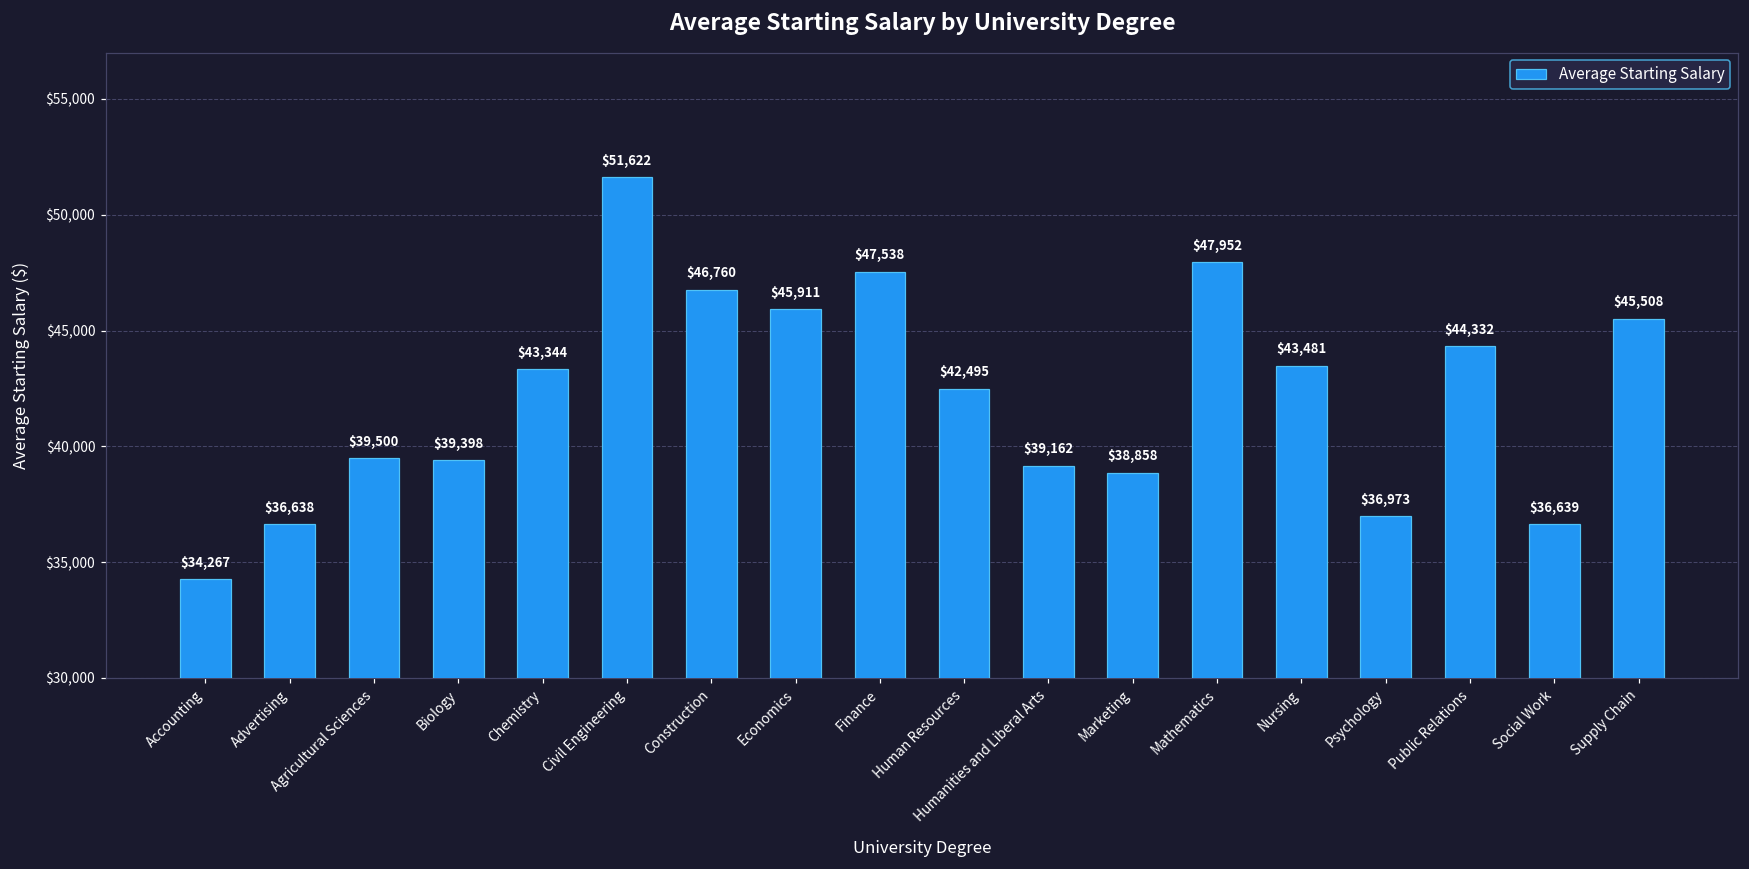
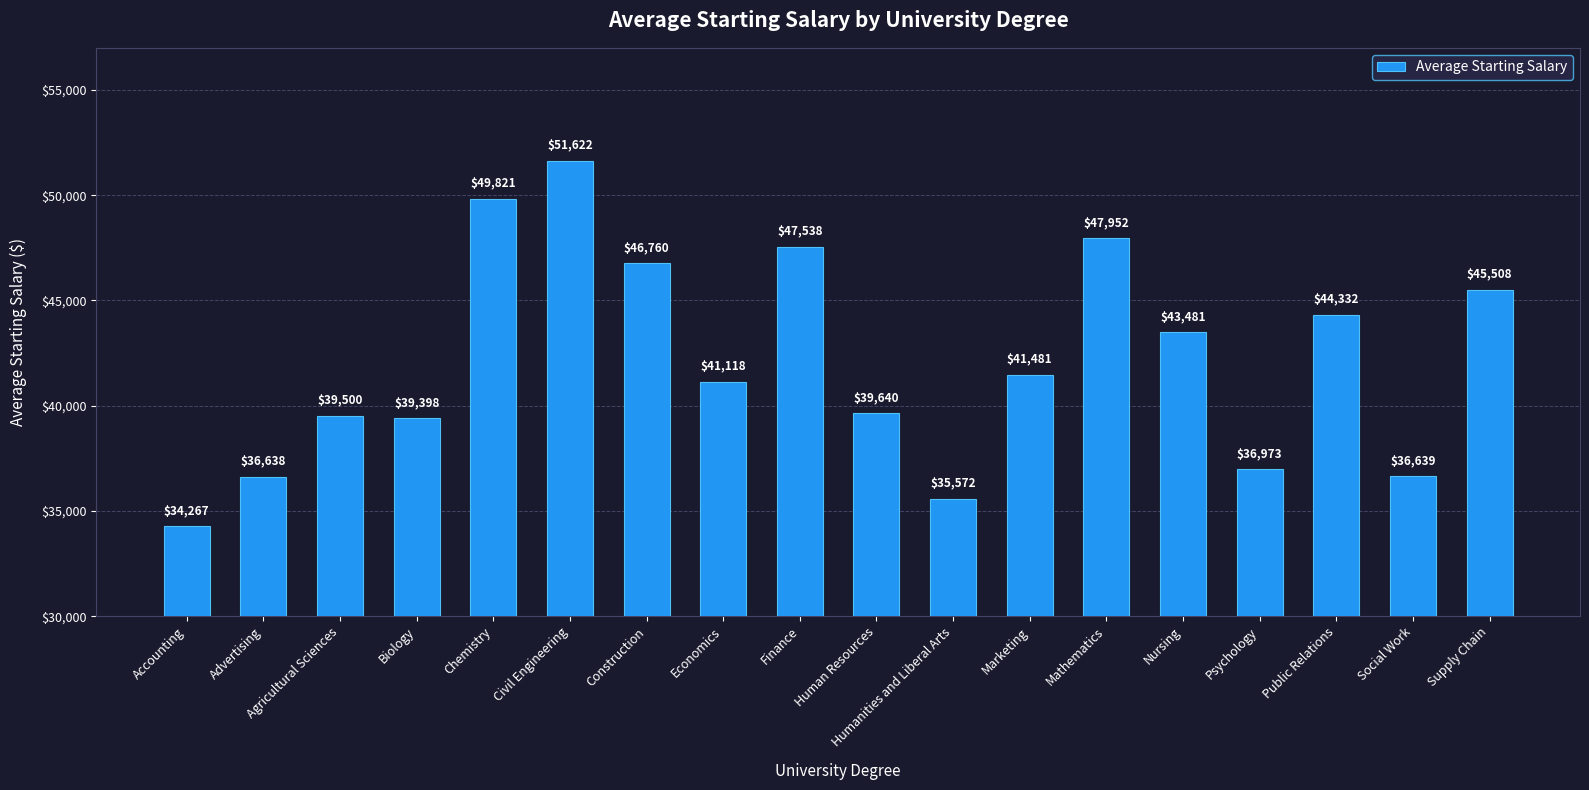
  {
    "Accounting": "$34,267",
    "Advertising": "$36,638",
    "Agricultural Sciences": "$39,500",
    "Biology": "$39,398",
-   "Chemistry": "$43,344",
+   "Chemistry": "$49,821",
    "Civil Engineering": "$51,622",
    "Construction": "$46,760",
-   "Economics": "$45,911",
+   "Economics": "$41,118",
    "Finance": "$47,538",
-   "Human Resources": "$42,495",
-   "Humanities and Liberal Arts": "$39,162",
-   "Marketing": "$38,858",
+   "Human Resources": "$39,640",
+   "Humanities and Liberal Arts": "$35,572",
+   "Marketing": "$41,481",
    "Mathematics": "$47,952",
    "Nursing": "$43,481",
    "Psychology": "$36,973",
    "Public Relations": "$44,332",
    "Social Work": "$36,639",
    "Supply Chain": "$45,508"
  }
